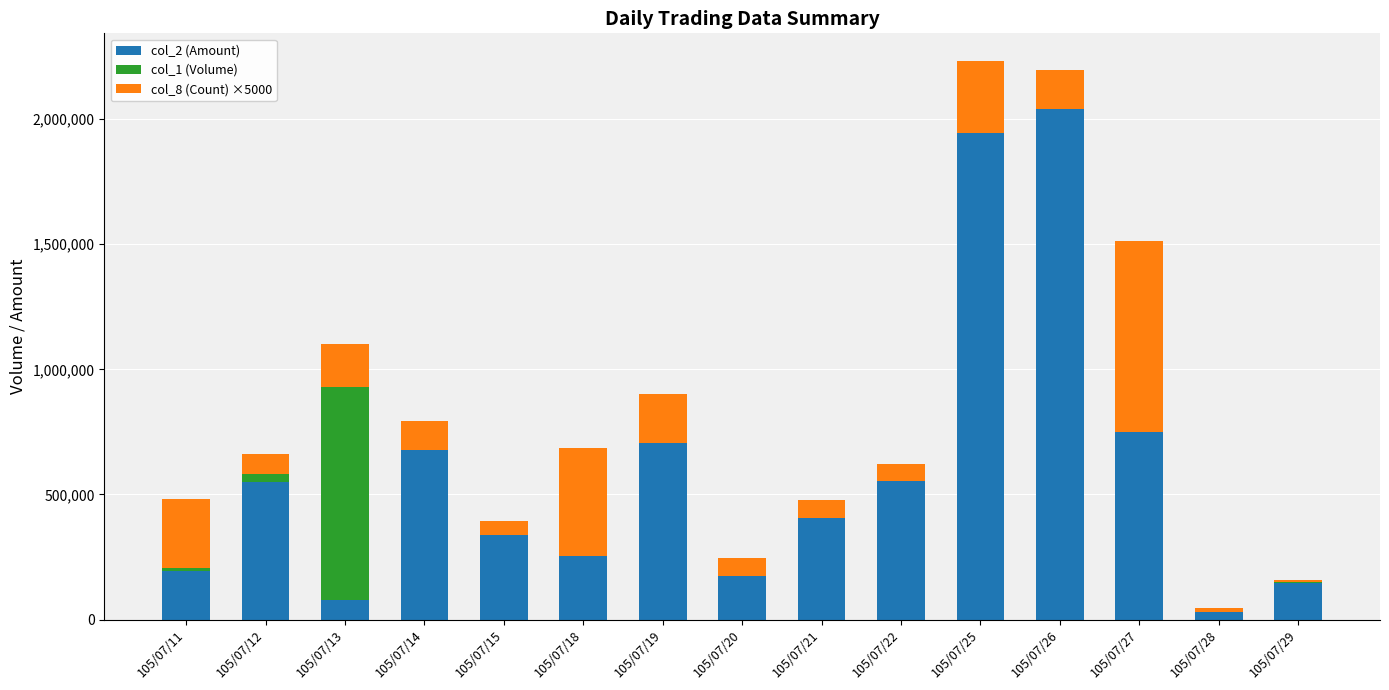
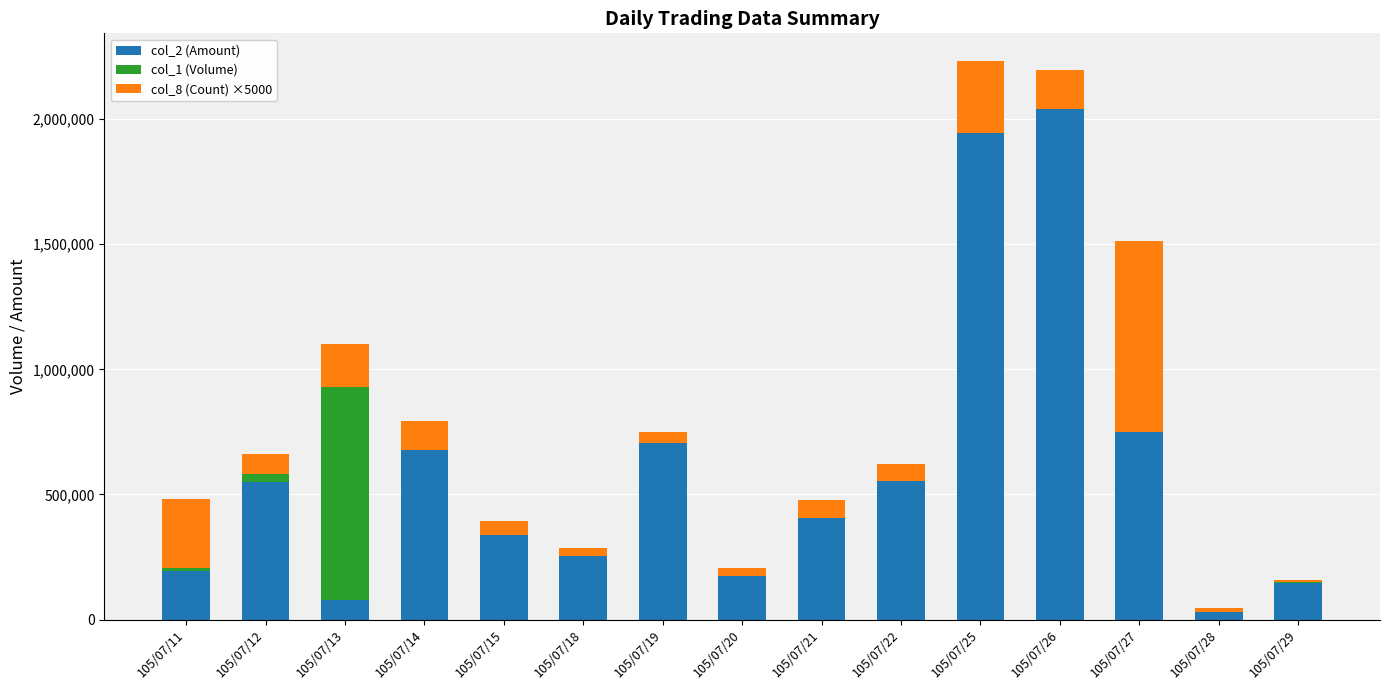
  {
    "col_2 (Amount)": {
      "105/07/11": "190,000",
      "105/07/12": "550,000",
      "105/07/13": "80,000",
      "105/07/15": "340,000",
      "105/07/18": "260,000",
      "105/07/19": "700,000",
      "105/07/20": "180,000",
      "105/07/28": "30,000",
      "105/07/29": "150,000"
    },
    "col_8 (Count) ×5000": {
      "105/07/11": "280,000",
      "105/07/12": "80,000",
      "105/07/13": "170,000",
      "105/07/14": "120,000",
      "105/07/15": "60,000",
-     "105/07/18": "430,000",
-     "105/07/19": "200,000",
-     "105/07/20": "70,000",
+     "105/07/18": "30,000",
+     "105/07/19": "50,000",
+     "105/07/20": "30,000",
      "105/07/21": "70,000",
      "105/07/22": "70,000",
      "105/07/25": "290,000",
      "105/07/26": "160,000",
      "105/07/27": "760,000",
      "105/07/28": "20,000",
      "105/07/29": "10,000"
    }
  }
